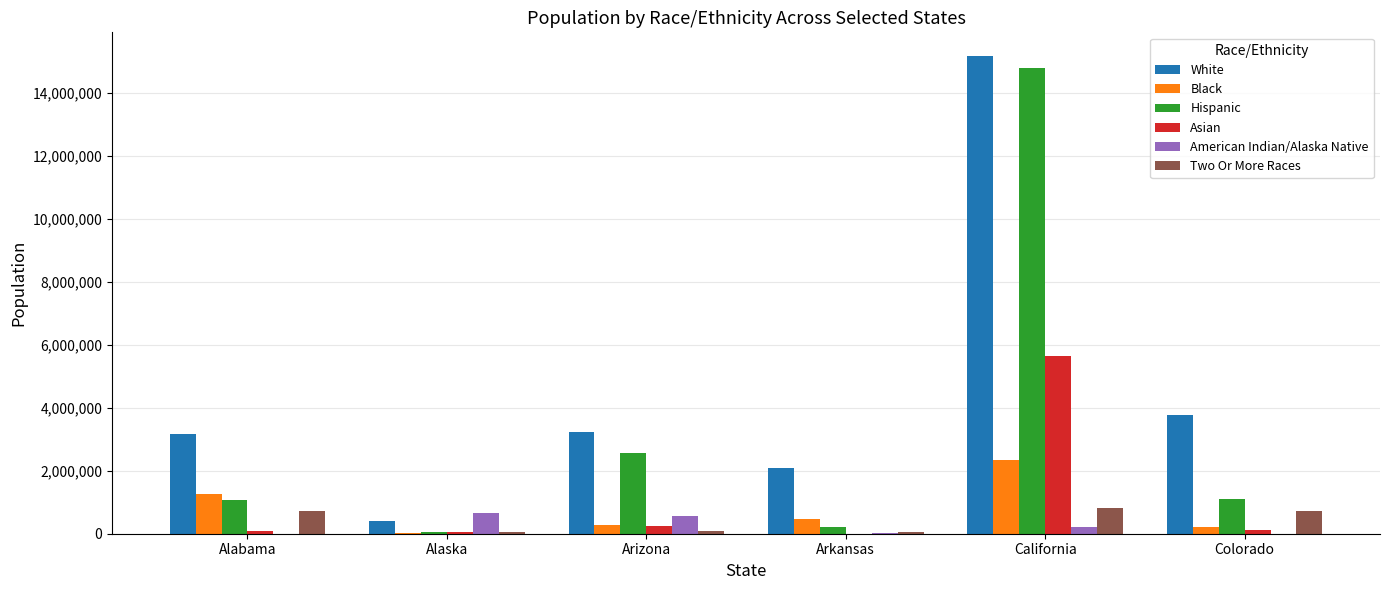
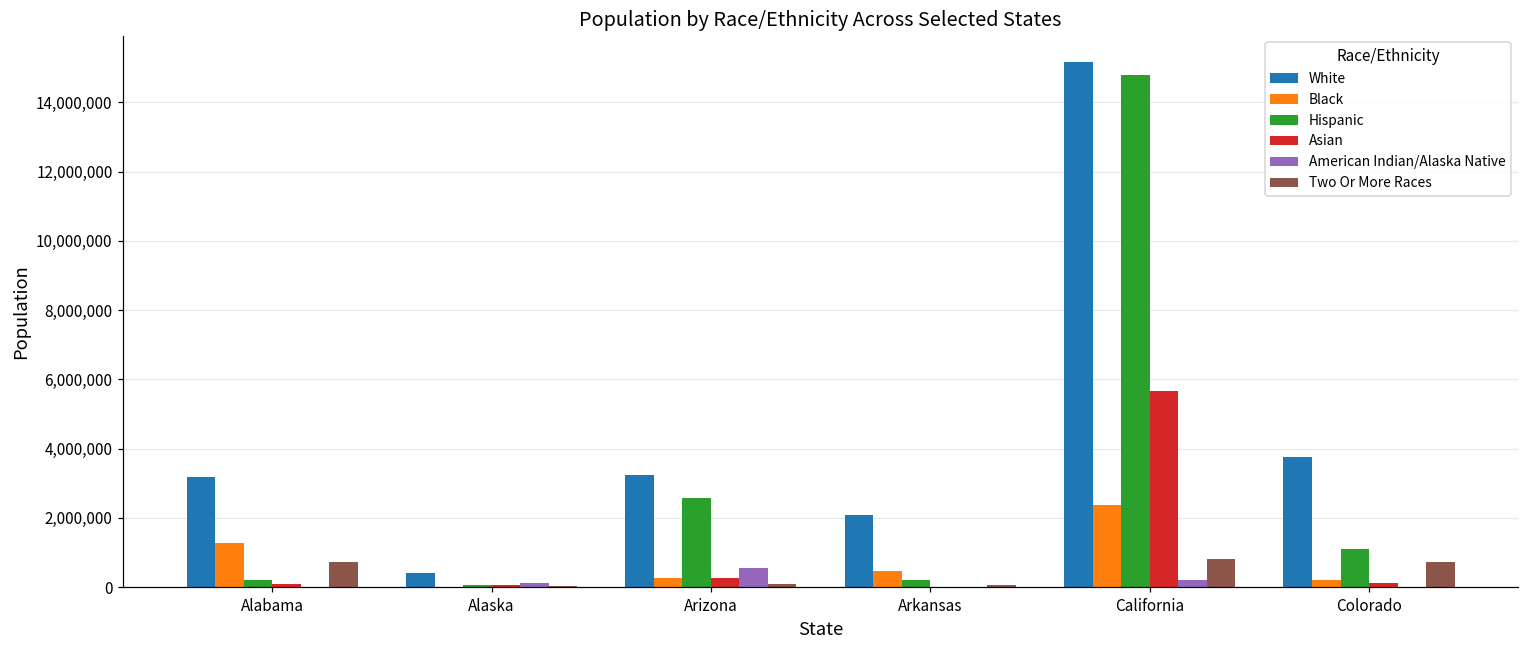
  {
    "White": {
      "Alabama": "3,200,000",
      "Alaska": "400,000",
      "Arizona": "3,200,000",
      "Arkansas": "2,100,000",
      "California": "15,200,000",
      "Colorado": "3,800,000"
    },
    "Black": {
      "Alabama": "1,300,000",
      "Arizona": "300,000",
      "Arkansas": "500,000",
      "California": "2,400,000",
      "Colorado": "200,000"
    },
    "Hispanic": {
-     "Alabama": "1,100,000",
+     "Alabama": "200,000",
      "Arizona": "2,600,000",
      "Arkansas": "200,000",
      "California": "14,800,000",
      "Colorado": "1,100,000"
    },
    "Asian": {
      "Arizona": "300,000",
      "Arkansas": "0",
      "California": "5,700,000",
      "Colorado": "100,000"
    },
    "American Indian/Alaska Native": {
      "Alabama": "0",
-     "Alaska": "700,000",
+     "Alaska": "100,000",
      "Arizona": "600,000",
      "California": "200,000",
      "Colorado": "0"
    },
    "Two Or More Races": {
      "Alabama": "700,000",
      "Arizona": "100,000",
      "California": "800,000",
      "Colorado": "700,000"
    }
  }
